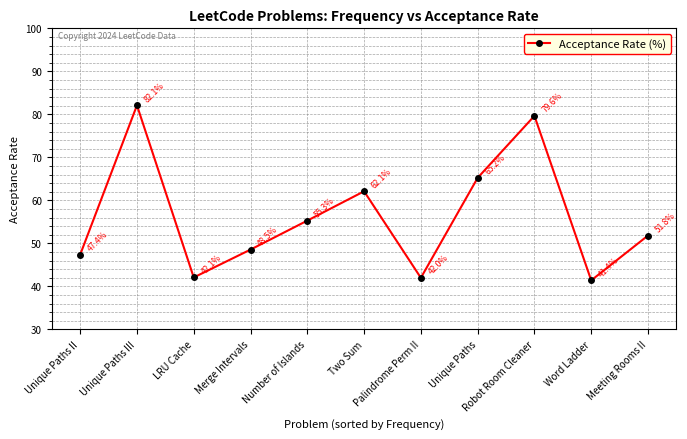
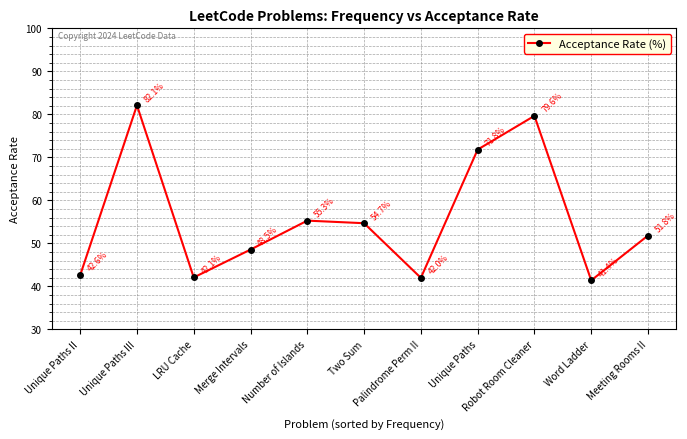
  {
-   "Unique Paths II": "47.4%",
+   "Unique Paths II": "42.6%",
    "Unique Paths III": "82.1%",
    "LRU Cache": "42.1%",
    "Merge Intervals": "48.5%",
    "Number of Islands": "55.3%",
-   "Two Sum": "62.1%",
+   "Two Sum": "54.7%",
    "Palindrome Perm II": "42.0%",
-   "Unique Paths": "65.2%",
+   "Unique Paths": "71.8%",
    "Robot Room Cleaner": "79.6%",
    "Word Ladder": "41.4%",
    "Meeting Rooms II": "51.8%"
  }
